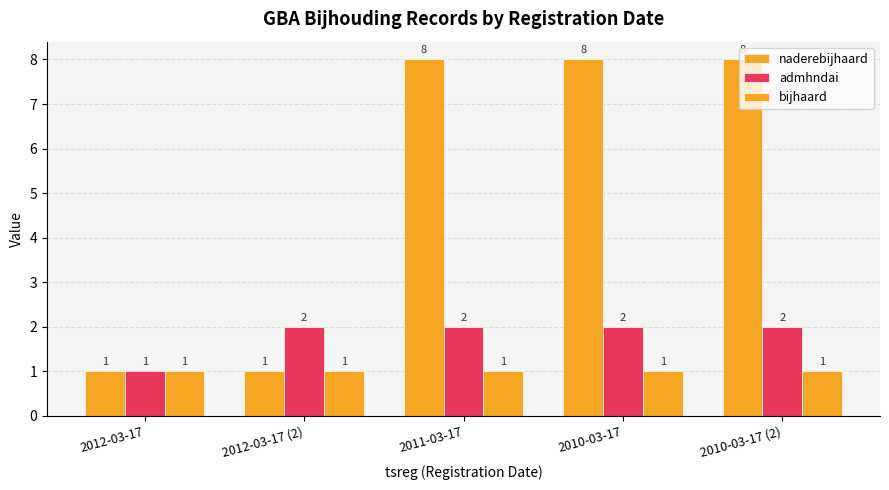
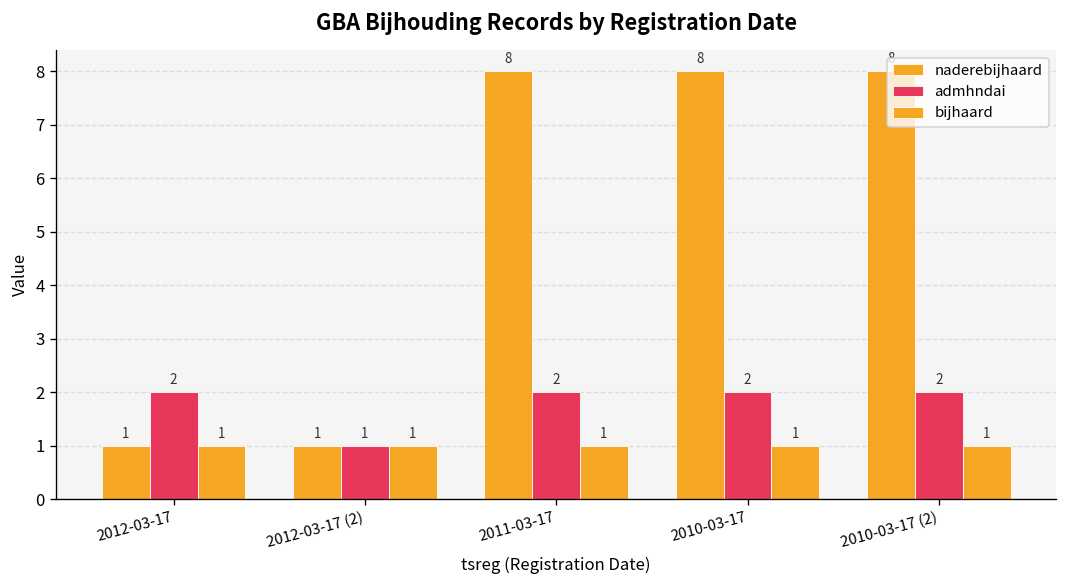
  {
    "admhndai": {
-     "2012-03-17": 1,
-     "2012-03-17 (2)": 2,
+     "2012-03-17": 2,
+     "2012-03-17 (2)": 1,
      "2011-03-17": 2,
      "2010-03-17": 2,
      "2010-03-17 (2)": 2
    }
  }
